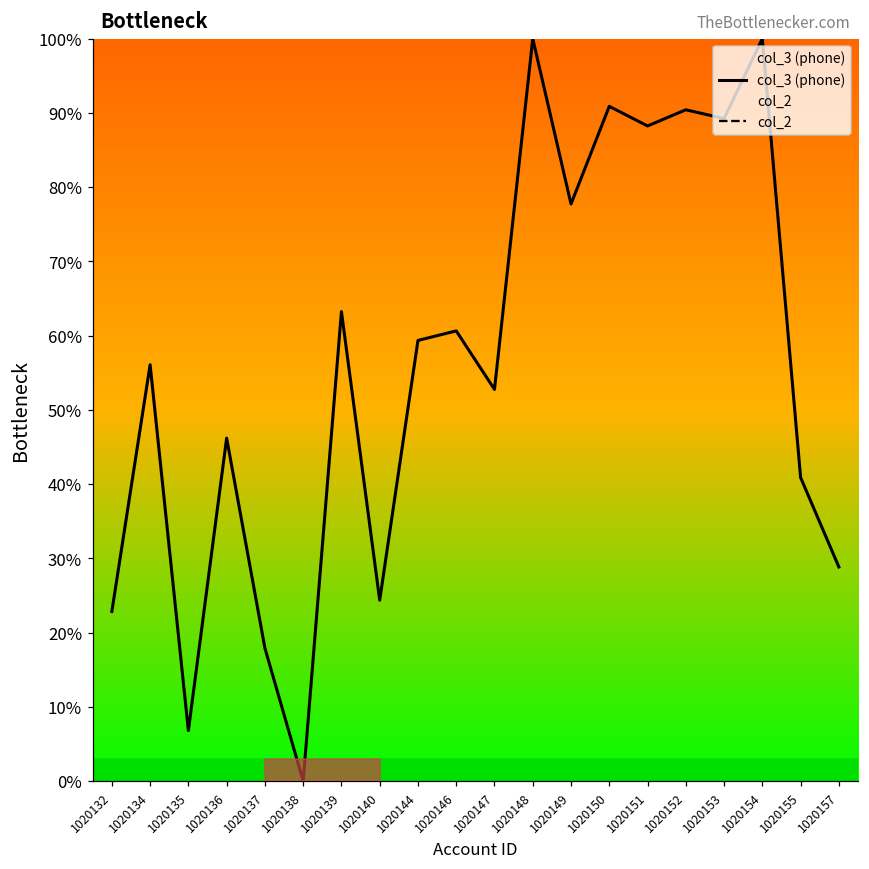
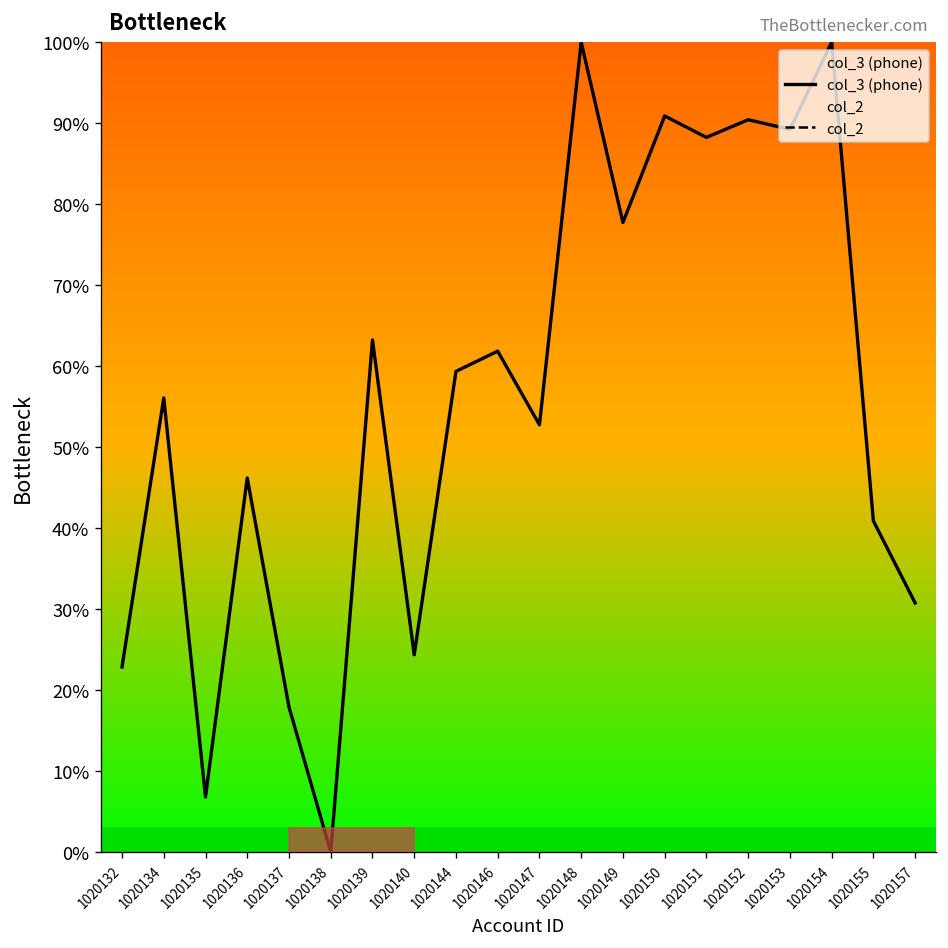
  {
    "1020132": "23%",
    "1020134": "56%",
    "1020135": "7%",
    "1020136": "46%",
    "1020137": "18%",
    "1020139": "63%",
    "1020140": "24%",
    "1020144": "59%",
-   "1020146": "61%",
+   "1020146": "62%",
    "1020147": "53%",
    "1020148": "100%",
    "1020149": "78%",
    "1020150": "91%",
    "1020151": "88%",
    "1020152": "90%",
    "1020154": "100%",
    "1020155": "41%",
-   "1020157": "29%"
+   "1020157": "31%"
  }
